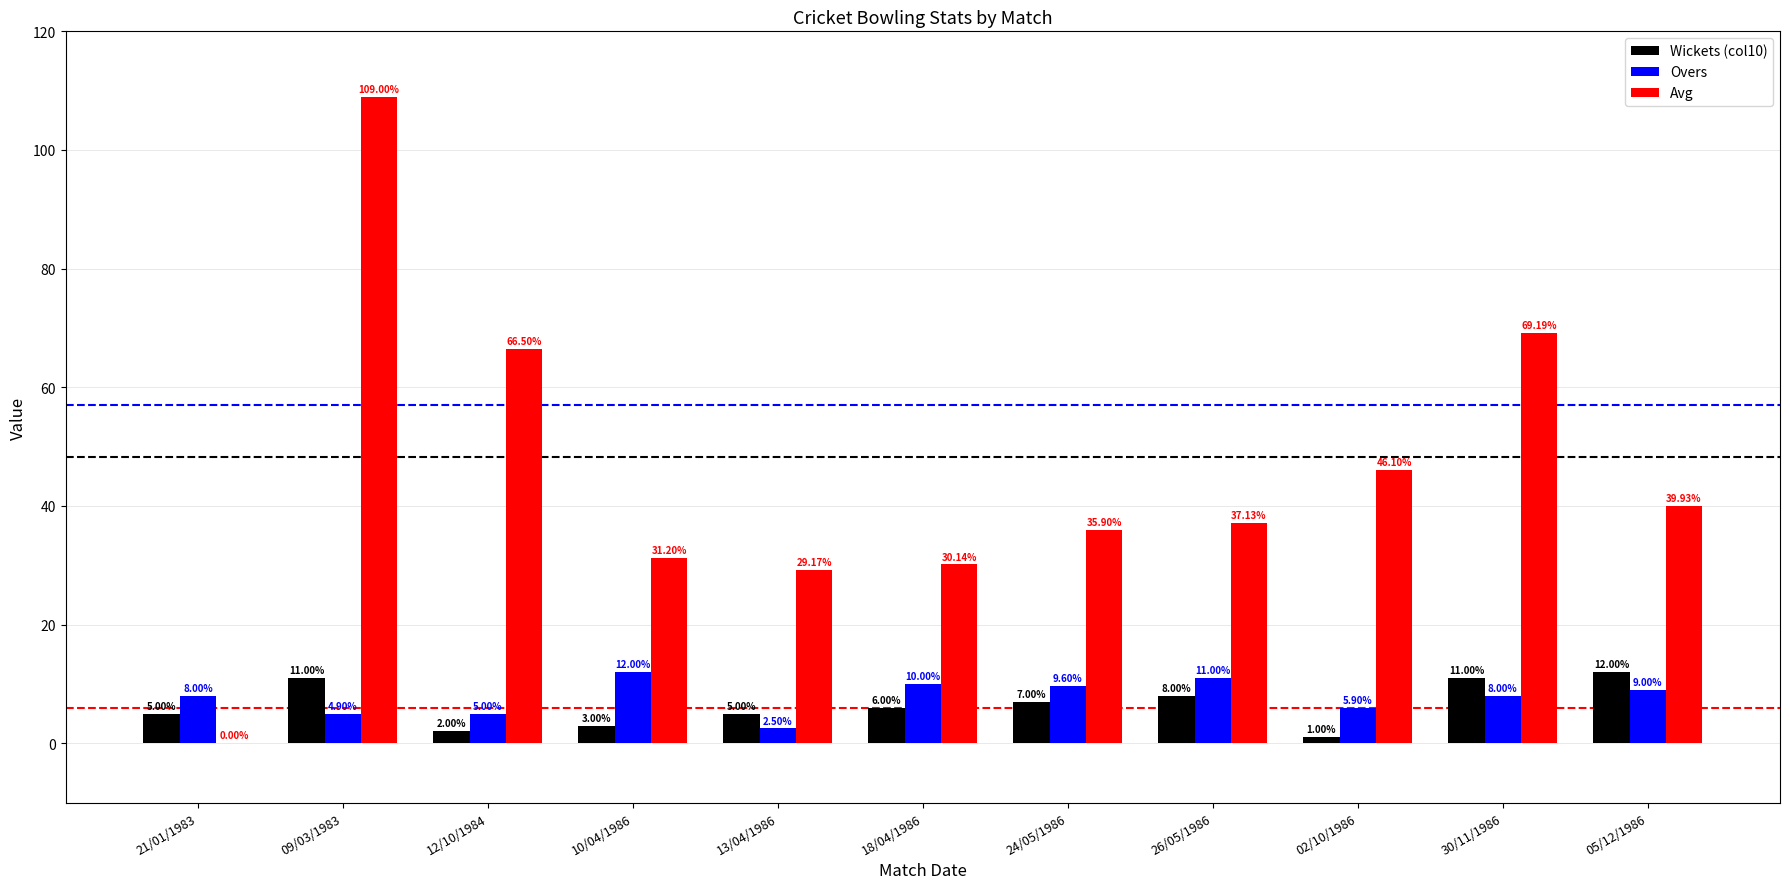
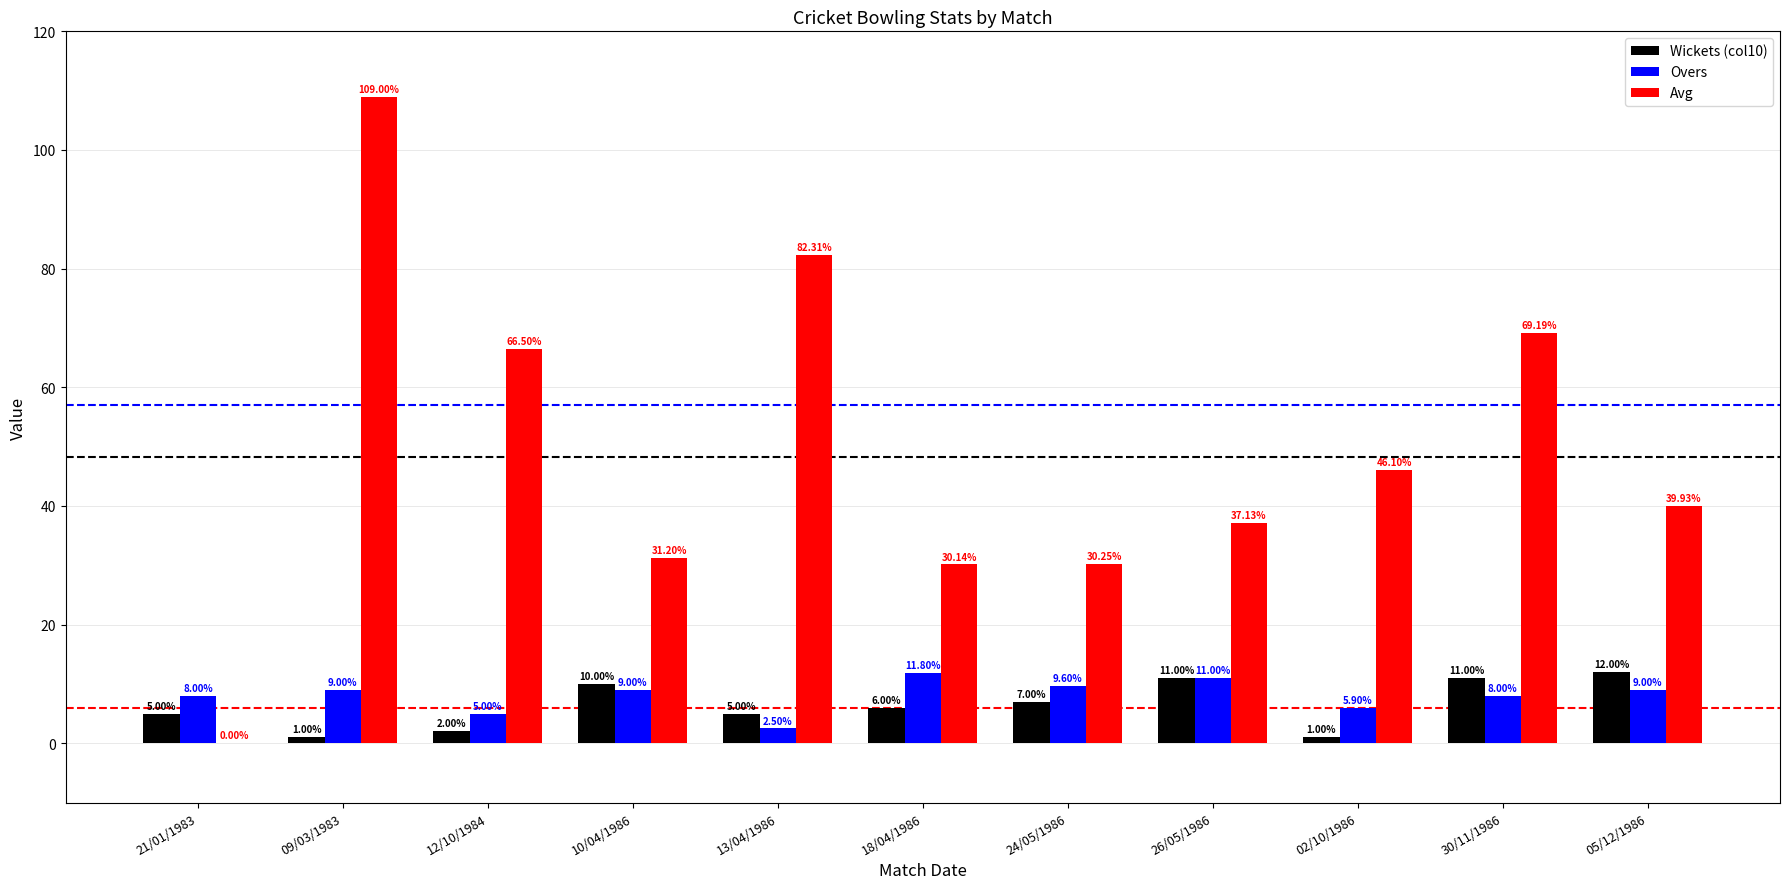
  {
    "Wickets (col10)": {
      "21/01/1983": "5.00%",
-     "09/03/1983": "11.00%",
+     "09/03/1983": "1.00%",
      "12/10/1984": "2.00%",
-     "10/04/1986": "3.00%",
+     "10/04/1986": "10.00%",
      "13/04/1986": "5.00%",
      "18/04/1986": "6.00%",
      "24/05/1986": "7.00%",
-     "26/05/1986": "8.00%",
+     "26/05/1986": "11.00%",
      "02/10/1986": "1.00%",
      "30/11/1986": "11.00%",
      "05/12/1986": "12.00%"
    },
    "Overs": {
      "21/01/1983": "8.00%",
-     "09/03/1983": "4.90%",
+     "09/03/1983": "9.00%",
      "12/10/1984": "5.00%",
-     "10/04/1986": "12.00%",
+     "10/04/1986": "9.00%",
      "13/04/1986": "2.50%",
-     "18/04/1986": "10.00%",
+     "18/04/1986": "11.80%",
      "24/05/1986": "9.60%",
      "26/05/1986": "11.00%",
      "02/10/1986": "5.90%",
      "30/11/1986": "8.00%",
      "05/12/1986": "9.00%"
    },
    "Avg": {
      "21/01/1983": "0.00%",
      "09/03/1983": "109.00%",
      "12/10/1984": "66.50%",
      "10/04/1986": "31.20%",
-     "13/04/1986": "29.17%",
+     "13/04/1986": "82.31%",
      "18/04/1986": "30.14%",
-     "24/05/1986": "35.90%",
+     "24/05/1986": "30.25%",
      "26/05/1986": "37.13%",
      "02/10/1986": "46.10%",
      "30/11/1986": "69.19%",
      "05/12/1986": "39.93%"
    }
  }
